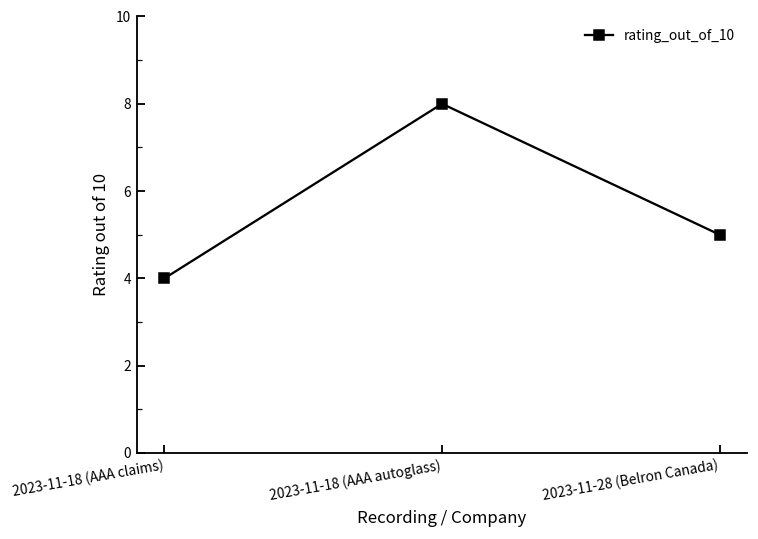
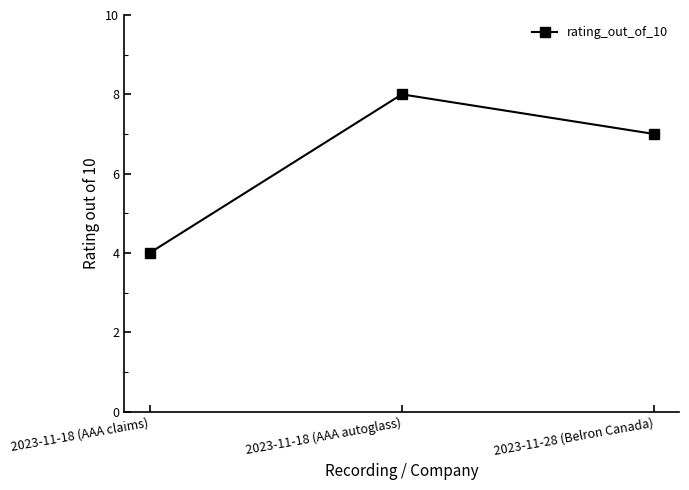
  {
    "2023-11-18 (AAA claims)": 4,
    "2023-11-18 (AAA autoglass)": 8,
-   "2023-11-28 (Belron Canada)": 5
+   "2023-11-28 (Belron Canada)": 7
  }
